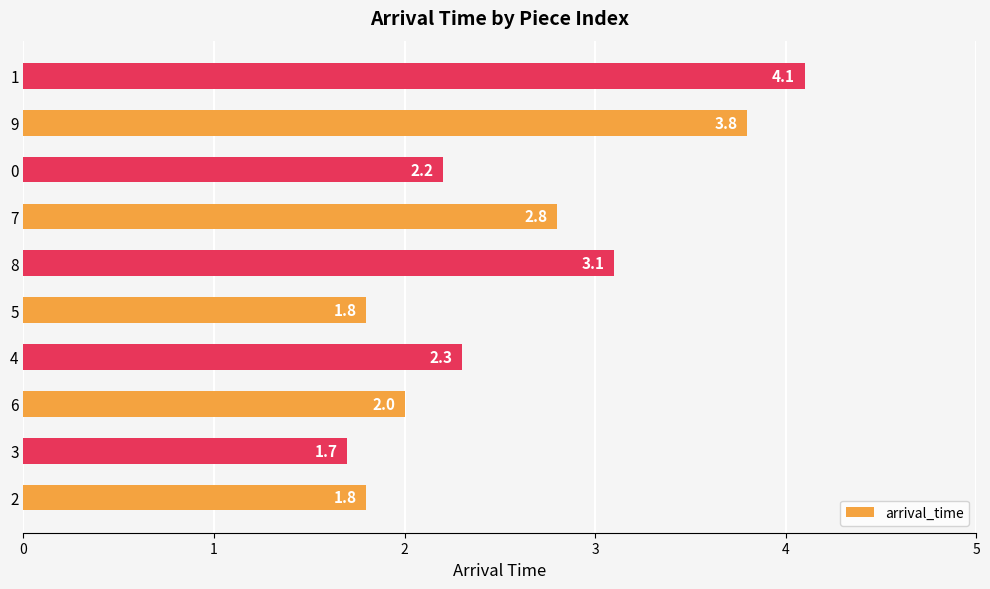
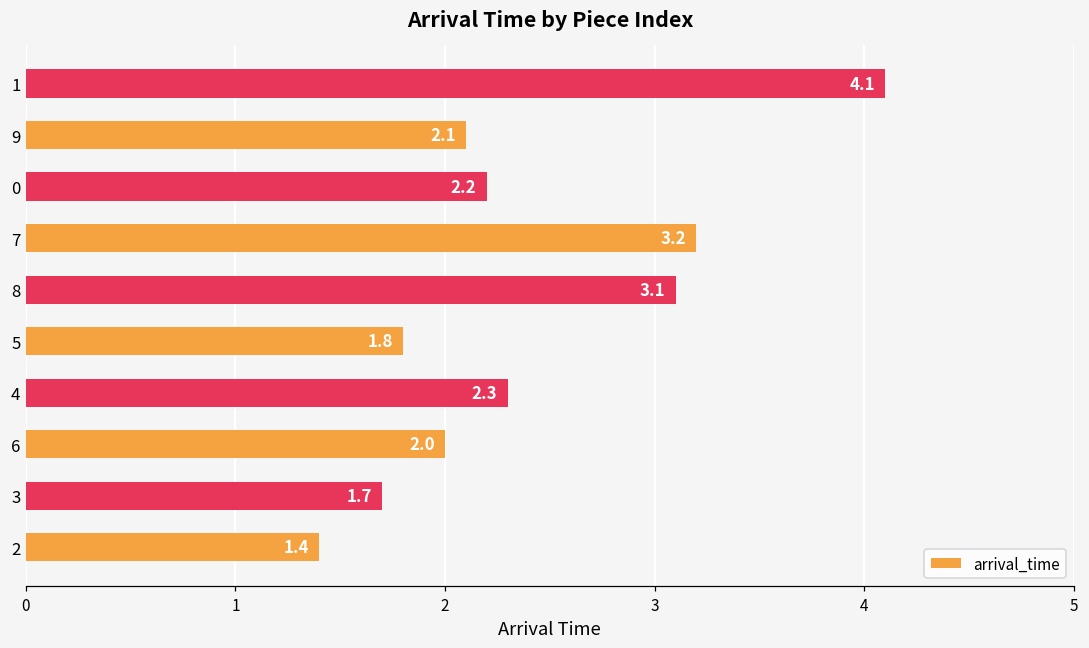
  {
    "1": 4.1,
-   "9": 3.8,
+   "9": 2.1,
    "0": 2.2,
-   "7": 2.8,
+   "7": 3.2,
    "8": 3.1,
    "5": 1.8,
    "4": 2.3,
    "6": 2.0,
    "3": 1.7,
-   "2": 1.8
+   "2": 1.4
  }
